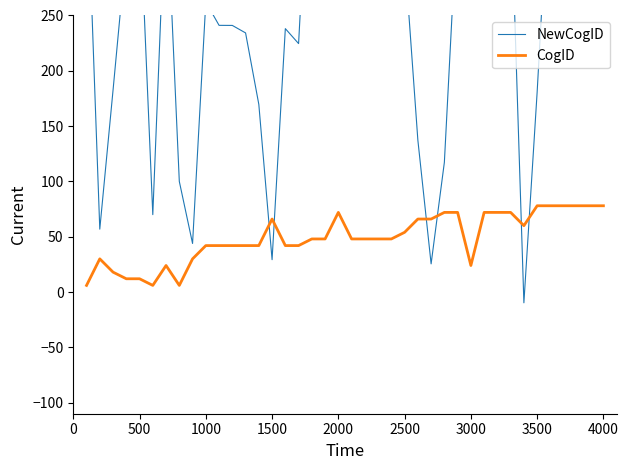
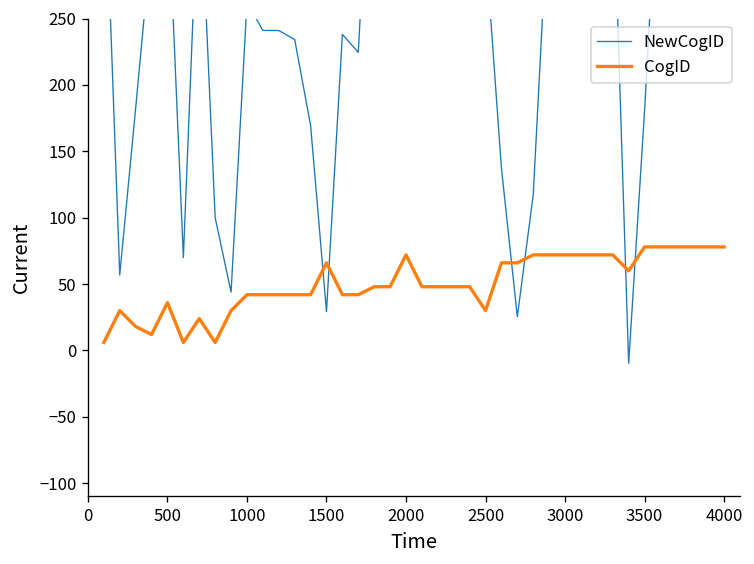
  {
    "CogID": {
-     "500": 12,
+     "500": 36,
      "1000": 42,
      "1500": 66,
      "2000": 72,
-     "2500": 54,
-     "3000": 24,
+     "2500": 30,
+     "3000": 72,
      "3500": 78,
      "4000": 78
    }
  }
